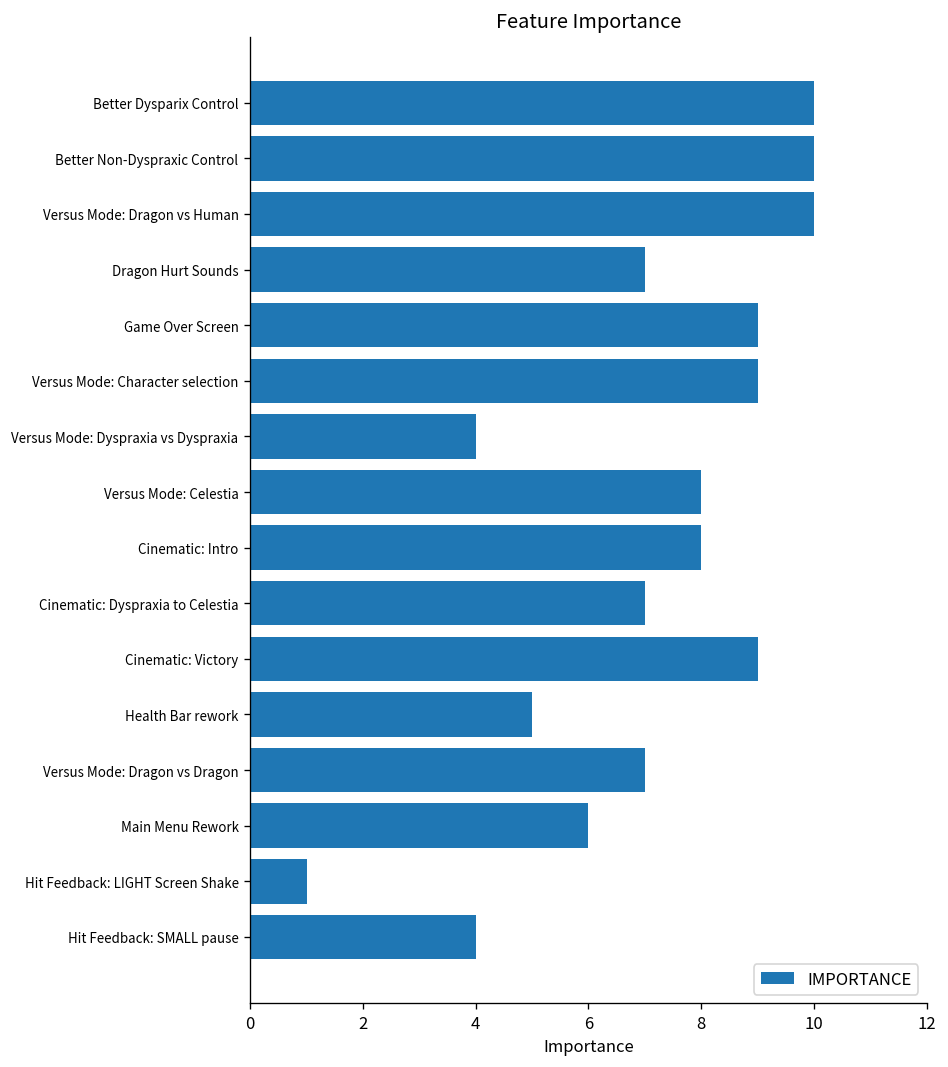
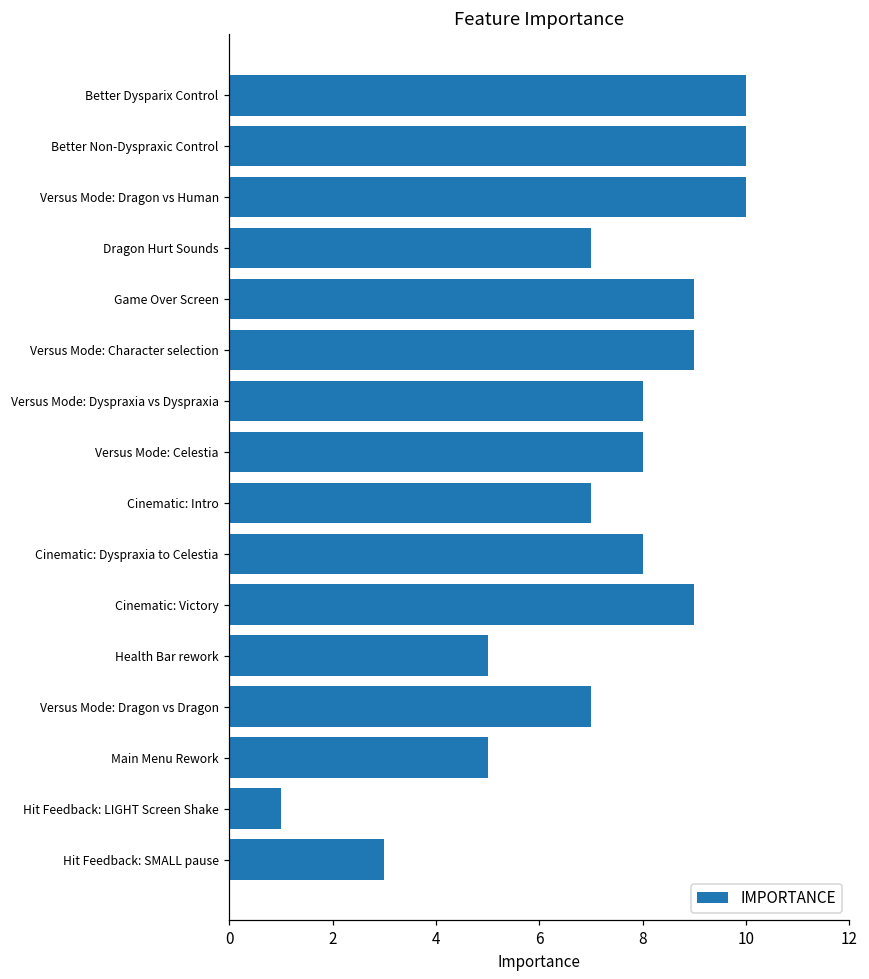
  {
    "Better Dysparix Control": 10,
    "Better Non-Dyspraxic Control": 10,
    "Versus Mode: Dragon vs Human": 10,
    "Dragon Hurt Sounds": 7,
    "Game Over Screen": 9,
    "Versus Mode: Character selection": 9,
-   "Versus Mode: Dyspraxia vs Dyspraxia": 4,
+   "Versus Mode: Dyspraxia vs Dyspraxia": 8,
    "Versus Mode: Celestia": 8,
-   "Cinematic: Intro": 8,
-   "Cinematic: Dyspraxia to Celestia": 7,
+   "Cinematic: Intro": 7,
+   "Cinematic: Dyspraxia to Celestia": 8,
    "Cinematic: Victory": 9,
    "Health Bar rework": 5,
    "Versus Mode: Dragon vs Dragon": 7,
-   "Main Menu Rework": 6,
+   "Main Menu Rework": 5,
    "Hit Feedback: LIGHT Screen Shake": 1,
-   "Hit Feedback: SMALL pause": 4
+   "Hit Feedback: SMALL pause": 3
  }
